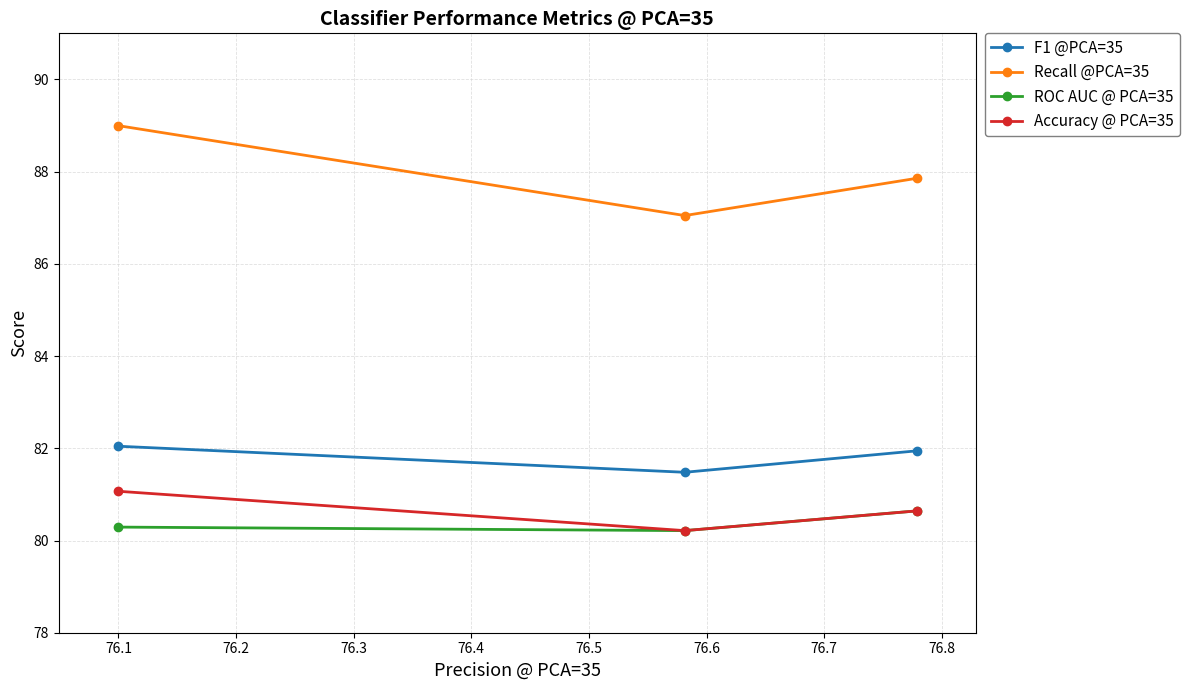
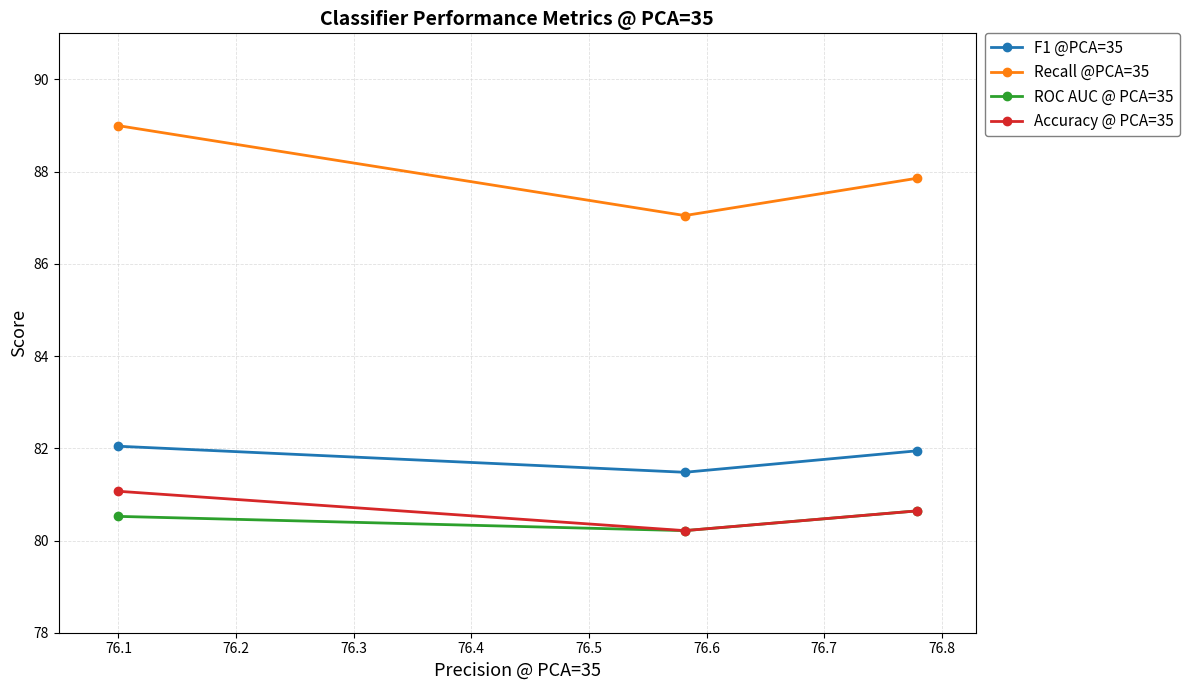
  {
    "F1 @PCA=35": {
      "76.1": 82.0
    },
    "Recall @PCA=35": {
      "76.1": 89.0
    },
    "ROC AUC @ PCA=35": {
-     "76.1": 80.3
+     "76.1": 80.5
    },
    "Accuracy @ PCA=35": {
      "76.1": 81.1
    }
  }
